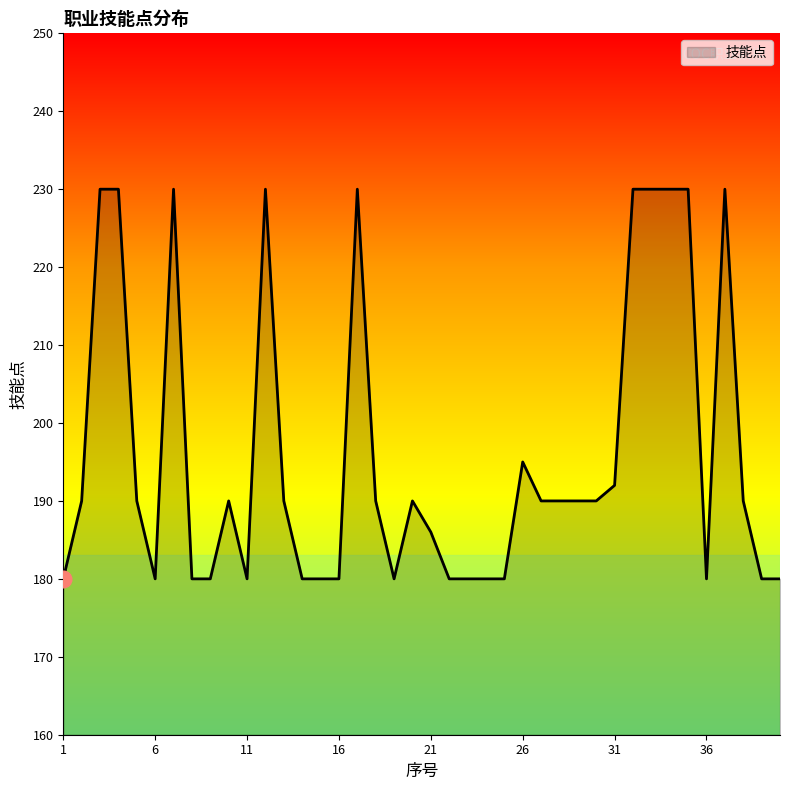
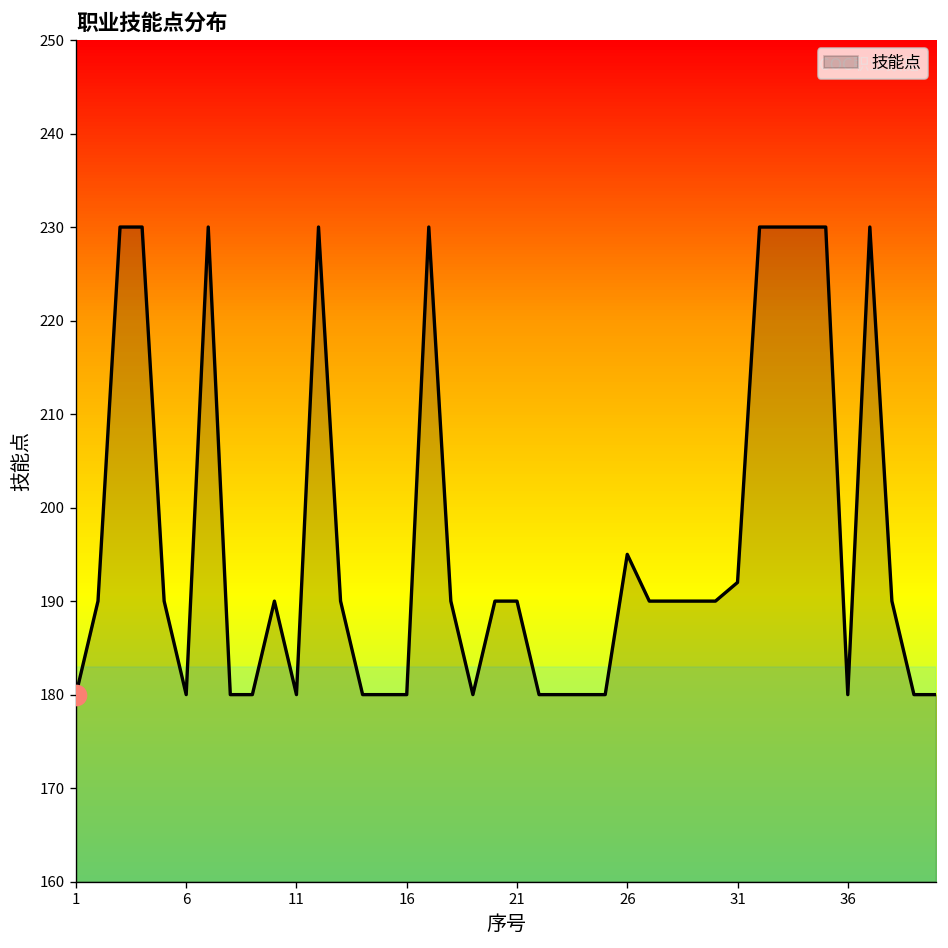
  {
    "技能点": {
      "6": 180,
      "11": 180,
      "16": 180,
-     "21": 186,
+     "21": 190,
      "26": 195,
      "31": 192,
      "36": 180
    }
  }
